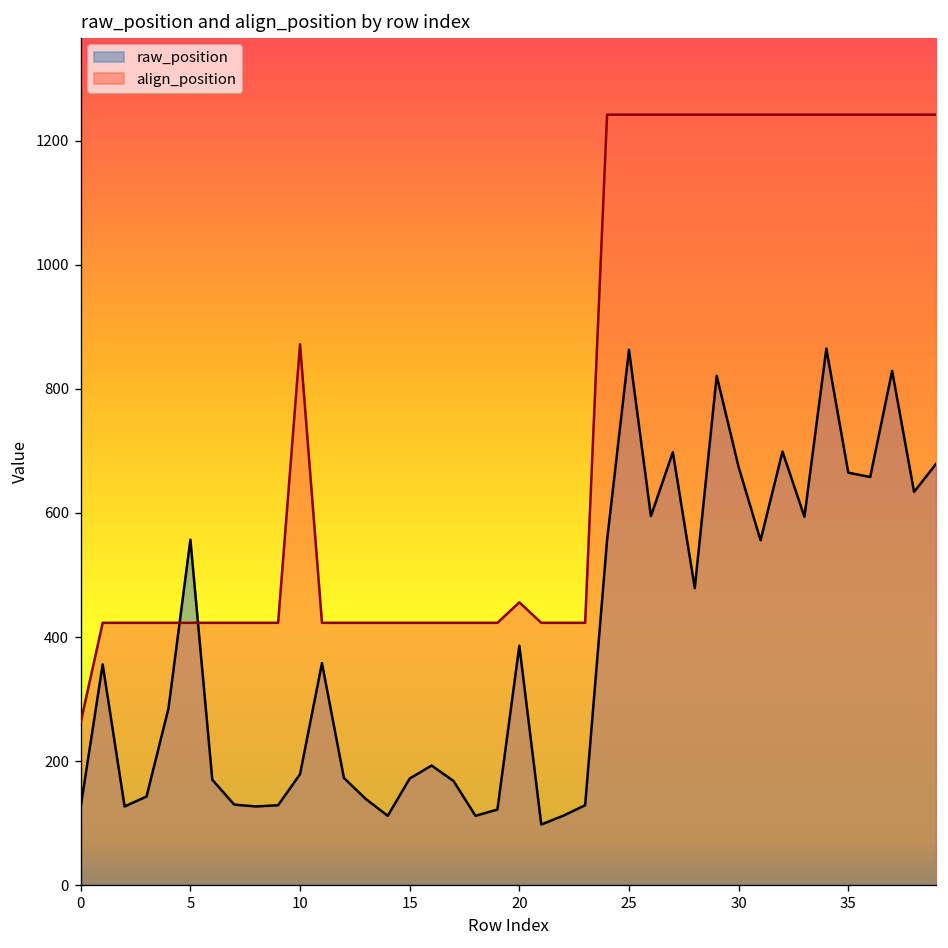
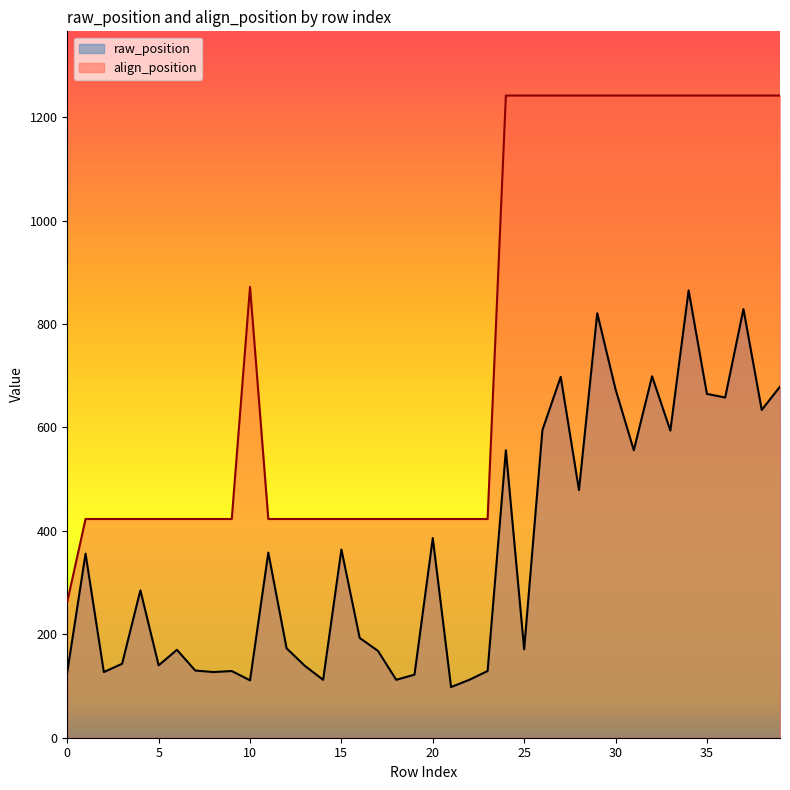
  {
    "raw_position": {
      "0": 130,
-     "5": 560,
-     "10": 180,
-     "15": 170,
+     "5": 140,
+     "10": 110,
+     "15": 360,
      "20": 390,
-     "25": 860,
+     "25": 170,
      "30": 670,
      "35": 670
    },
    "align_position": {
      "0": 260,
      "5": 420,
      "10": 870,
      "15": 420,
-     "20": 460,
+     "20": 420,
      "25": 1240,
      "30": 1240,
      "35": 1240
    }
  }
